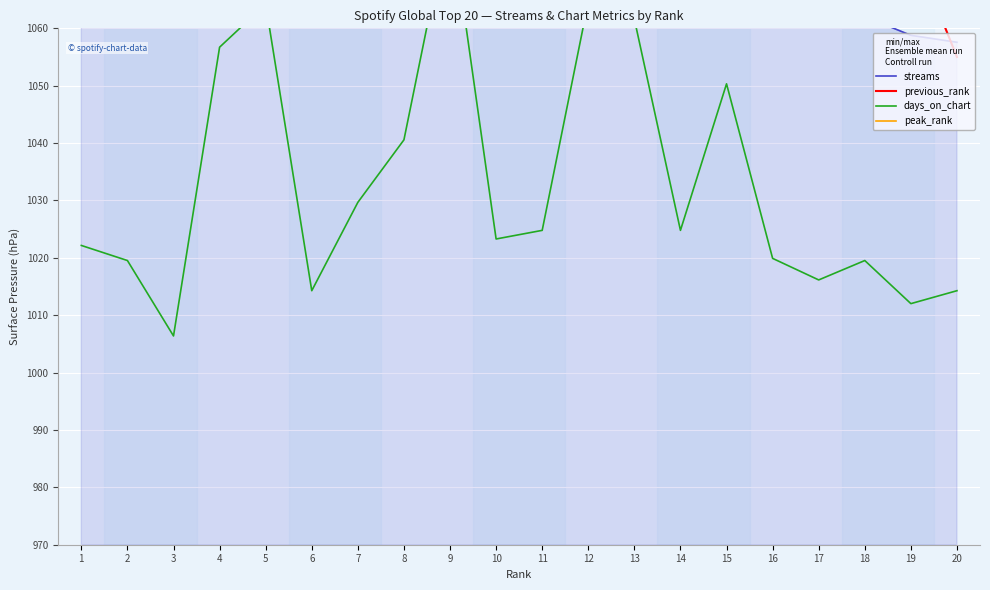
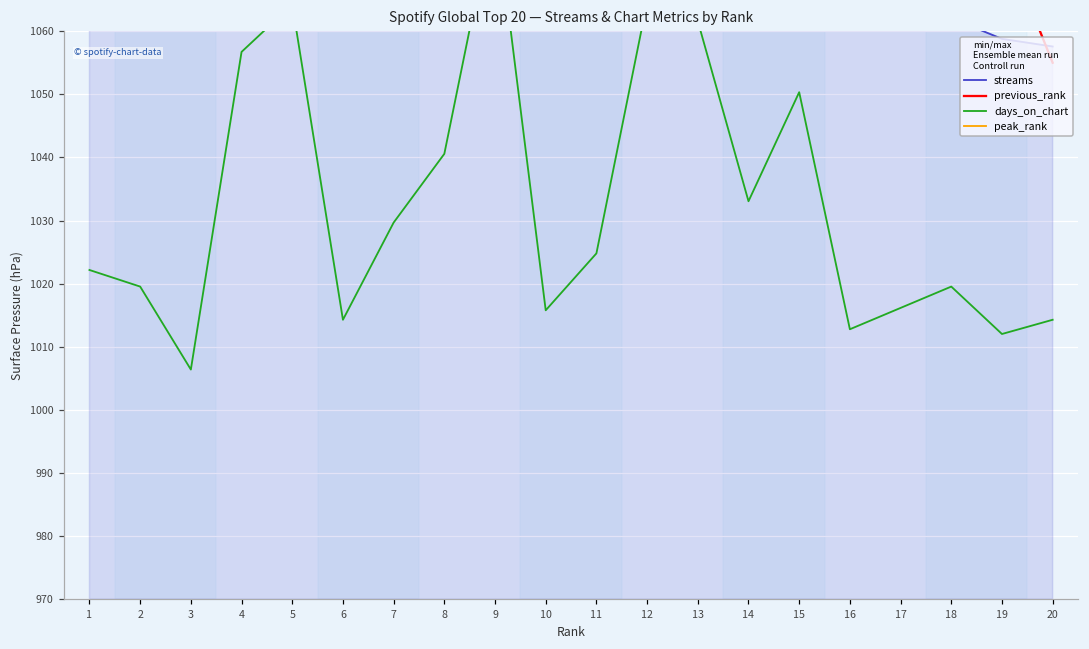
  {
    "days_on_chart": {
      "1": 1022,
      "2": 1020,
      "3": 1006,
      "4": 1057,
      "6": 1014,
      "7": 1030,
      "8": 1041,
-     "10": 1023,
+     "10": 1016,
      "11": 1025,
-     "14": 1025,
+     "14": 1033,
      "15": 1050,
-     "16": 1020,
+     "16": 1013,
      "17": 1016,
      "18": 1020,
      "19": 1012,
      "20": 1014
    }
  }
